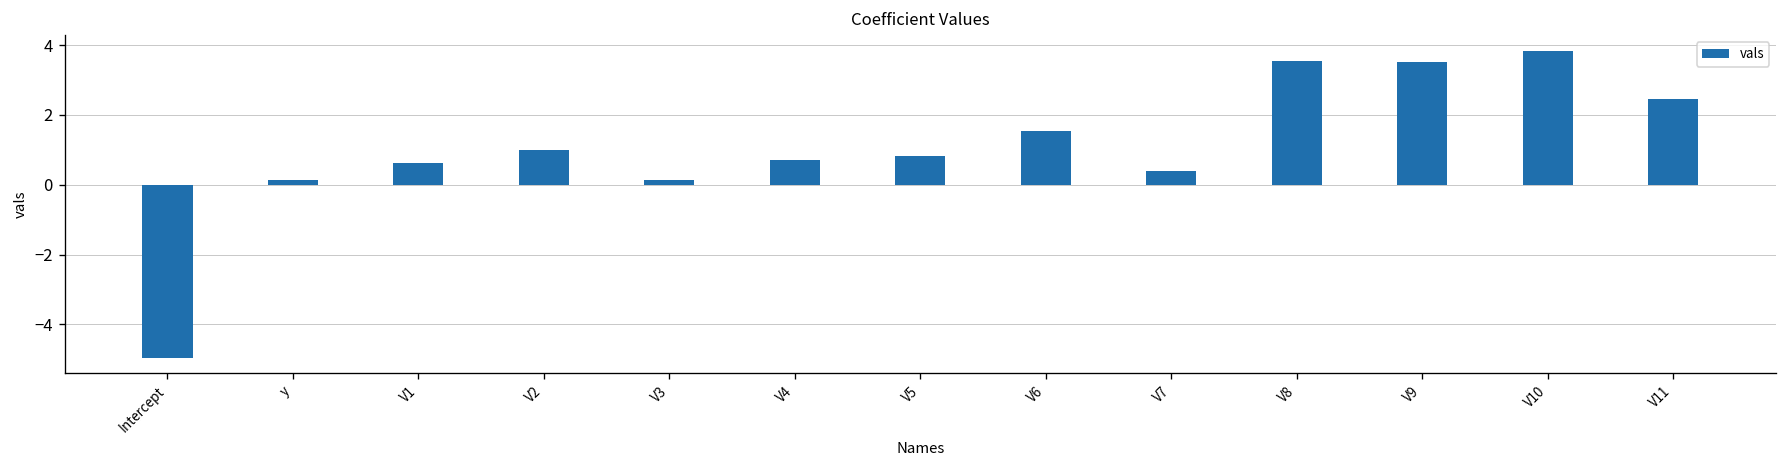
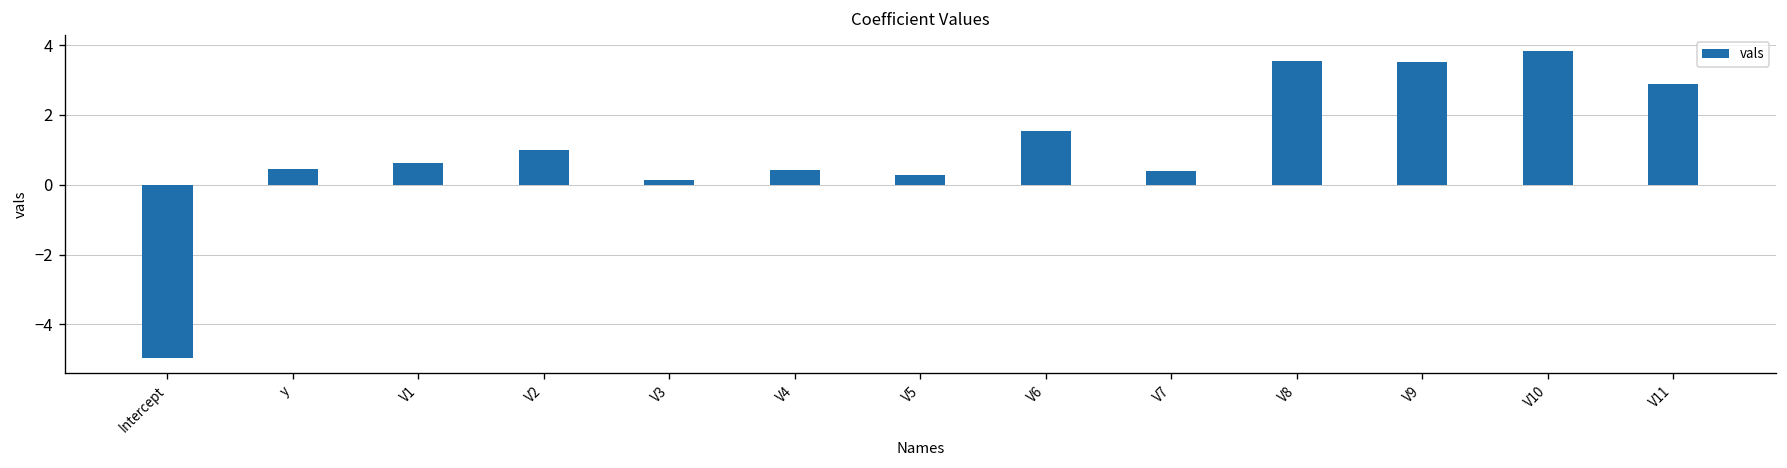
  {
    "Intercept": -4.9,
-   "y": 0.1,
+   "y": 0.4,
    "V1": 0.6,
    "V2": 1.0,
    "V3": 0.1,
-   "V4": 0.7,
-   "V5": 0.8,
+   "V4": 0.4,
+   "V5": 0.3,
    "V6": 1.5,
    "V7": 0.4,
    "V8": 3.5,
    "V9": 3.5,
    "V10": 3.8,
-   "V11": 2.4
+   "V11": 2.9
  }
